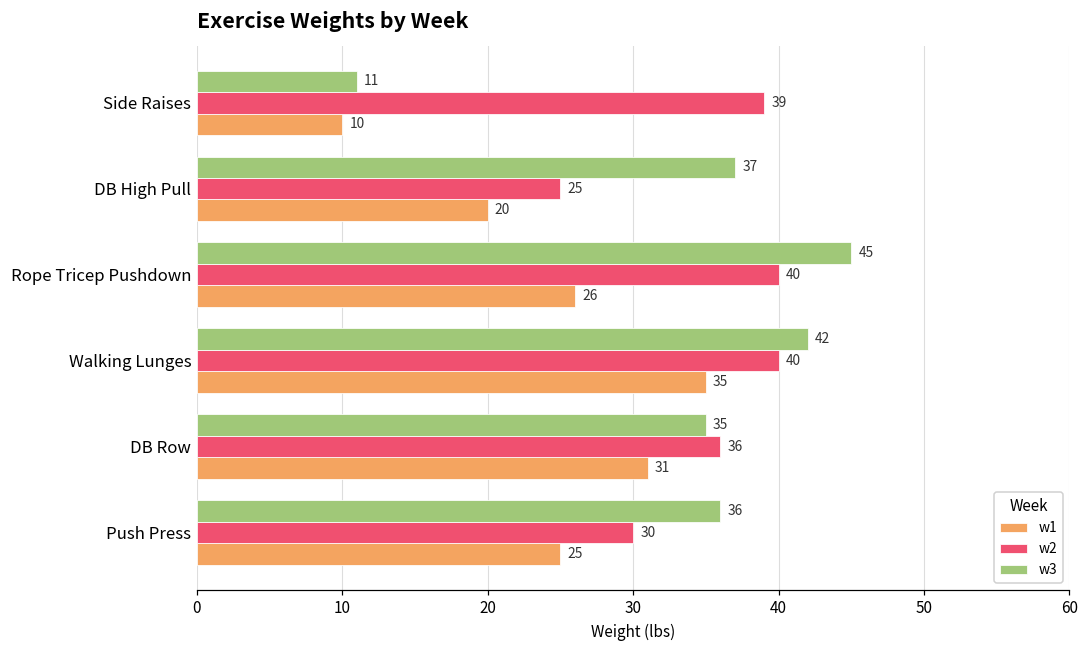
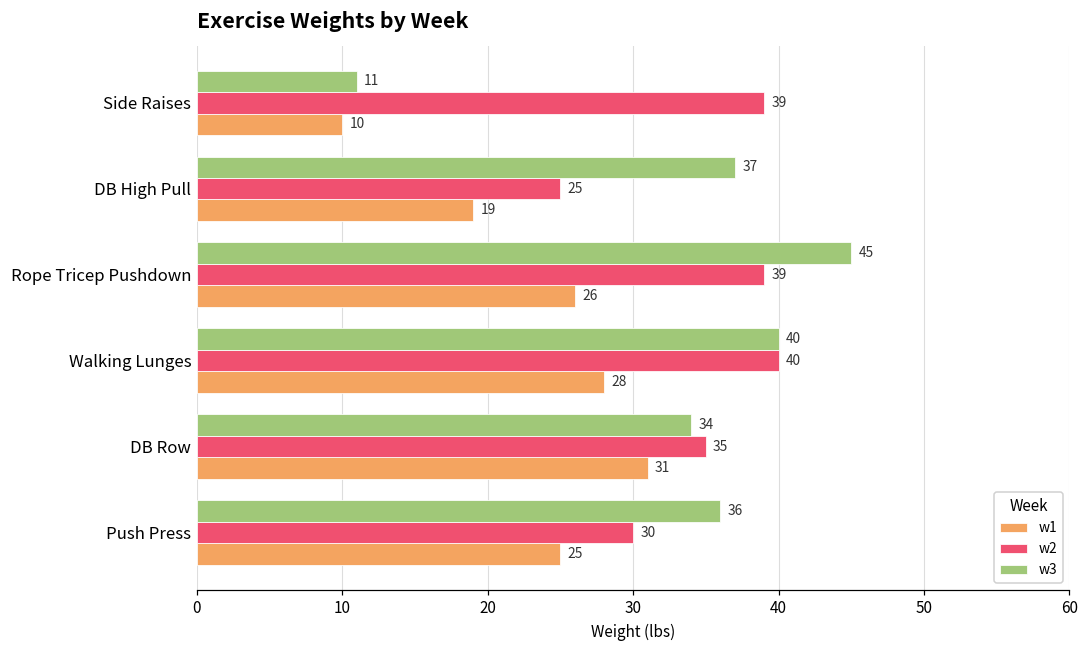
  {
    "w1": {
      "Side Raises": 10,
-     "DB High Pull": 20,
+     "DB High Pull": 19,
      "Rope Tricep Pushdown": 26,
-     "Walking Lunges": 35,
+     "Walking Lunges": 28,
      "DB Row": 31,
      "Push Press": 25
    },
    "w2": {
      "Side Raises": 39,
      "DB High Pull": 25,
-     "Rope Tricep Pushdown": 40,
+     "Rope Tricep Pushdown": 39,
      "Walking Lunges": 40,
-     "DB Row": 36,
+     "DB Row": 35,
      "Push Press": 30
    },
    "w3": {
      "Side Raises": 11,
      "DB High Pull": 37,
      "Rope Tricep Pushdown": 45,
-     "Walking Lunges": 42,
-     "DB Row": 35,
+     "Walking Lunges": 40,
+     "DB Row": 34,
      "Push Press": 36
    }
  }
